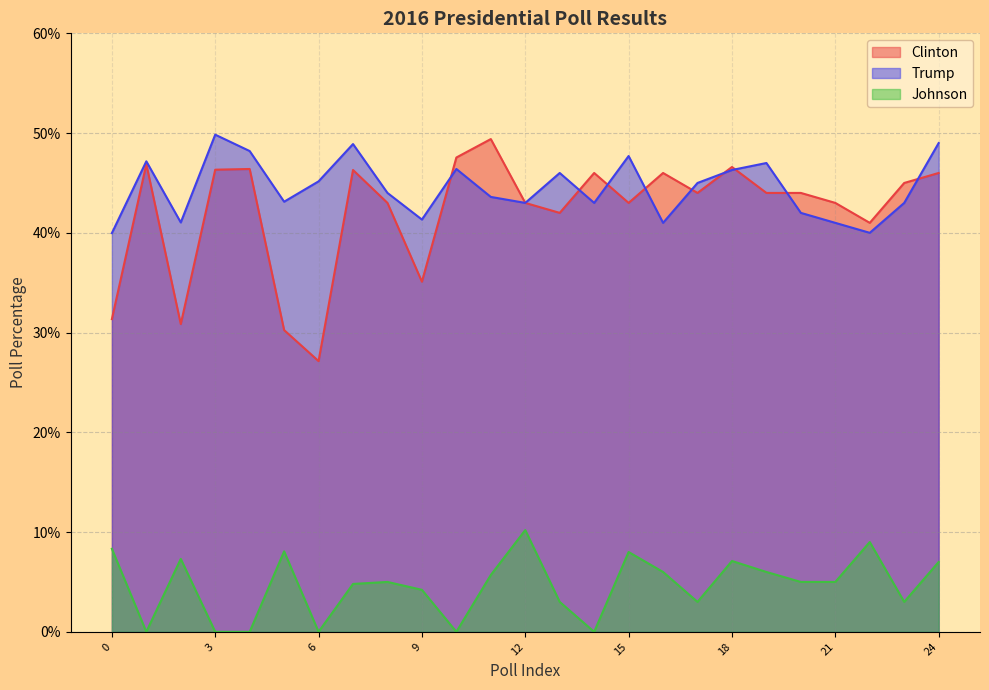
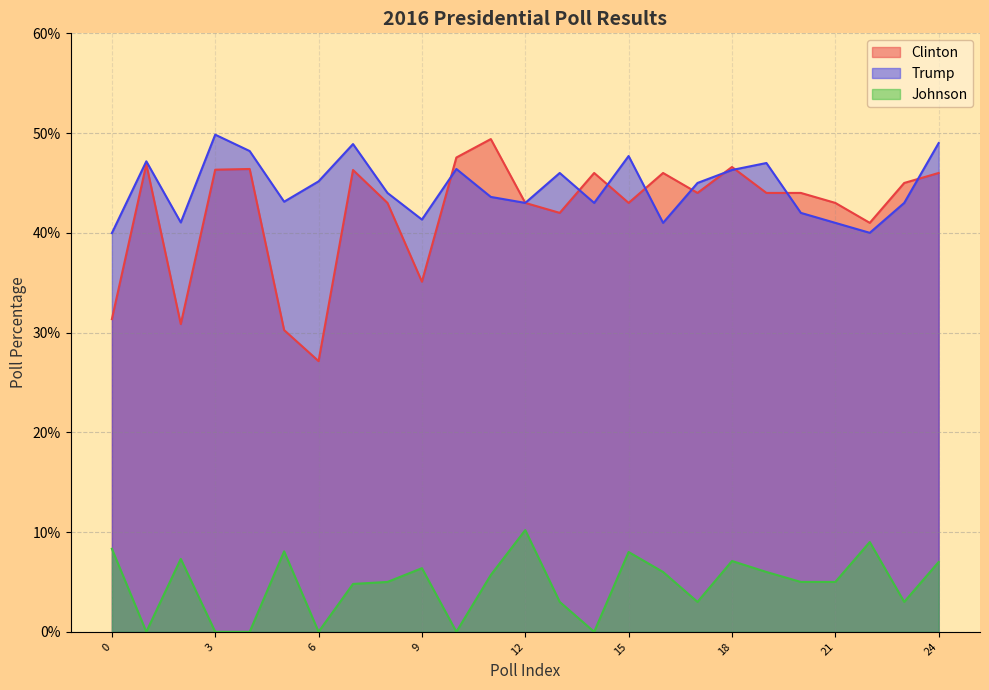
  {
    "Clinton": {
      "0": "31%",
      "3": "46%",
      "6": "27%",
      "9": "35%",
      "15": "43%",
      "18": "47%",
      "21": "43%",
      "24": "46%"
    },
    "Trump": {
      "0": "40%",
      "3": "50%",
      "6": "45%",
      "9": "41%",
      "15": "48%",
      "18": "46%",
      "21": "41%",
      "24": "49%"
    },
    "Johnson": {
      "0": "8%",
      "3": "0%",
      "6": "0%",
-     "9": "4%",
+     "9": "6%",
      "12": "10%",
      "15": "8%",
      "18": "7%",
      "21": "5%",
      "24": "7%"
    }
  }
